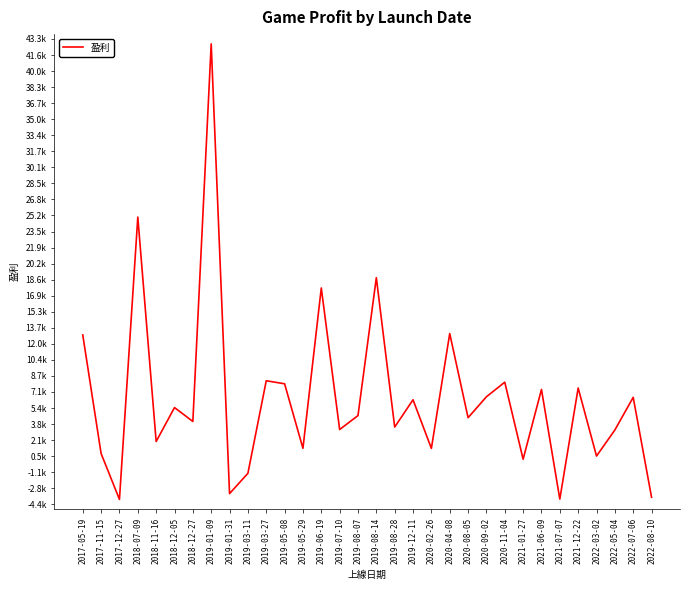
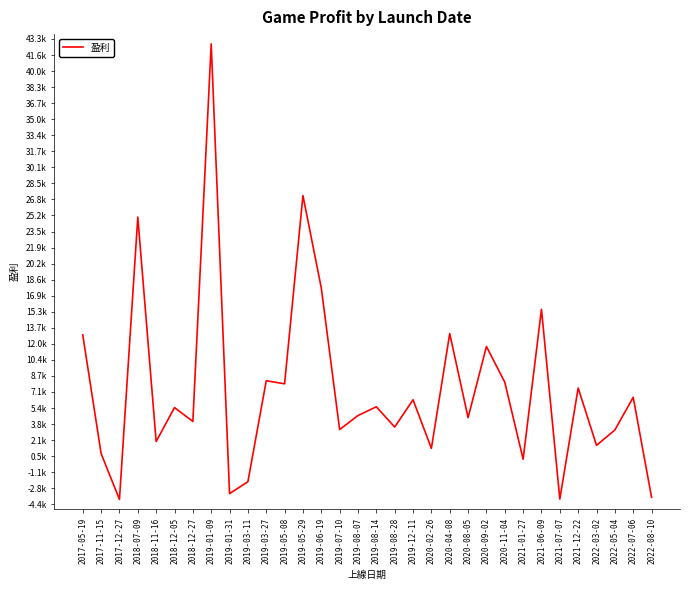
  {
    "2017-05-19": 13000,
    "2017-11-15": 1000,
    "2017-12-27": -4000,
    "2018-07-09": 25000,
    "2018-11-16": 2000,
    "2018-12-05": 5000,
    "2018-12-27": 4000,
    "2019-01-09": 43000,
    "2019-01-31": -3000,
-   "2019-03-11": -1000,
+   "2019-03-11": -2000,
    "2019-03-27": 8000,
    "2019-05-08": 8000,
-   "2019-05-29": 1000,
+   "2019-05-29": 27000,
    "2019-06-19": 18000,
    "2019-07-10": 3000,
    "2019-08-07": 5000,
-   "2019-08-14": 19000,
+   "2019-08-14": 6000,
    "2019-08-28": 3000,
    "2019-12-11": 6000,
    "2020-02-26": 1000,
    "2020-04-08": 13000,
    "2020-08-05": 4000,
-   "2020-09-02": 7000,
+   "2020-09-02": 12000,
    "2020-11-04": 8000,
    "2021-01-27": 0,
-   "2021-06-09": 7000,
+   "2021-06-09": 16000,
    "2021-07-07": -4000,
    "2021-12-22": 7000,
-   "2022-03-02": 1000,
+   "2022-03-02": 2000,
    "2022-05-04": 3000,
    "2022-07-06": 7000,
    "2022-08-10": -4000
  }
